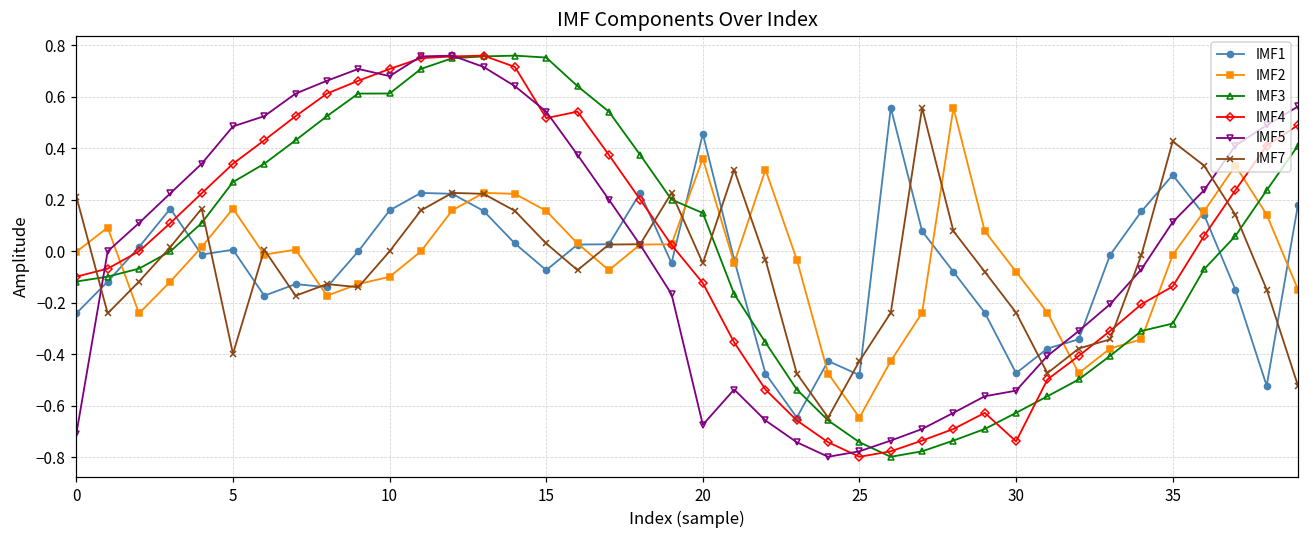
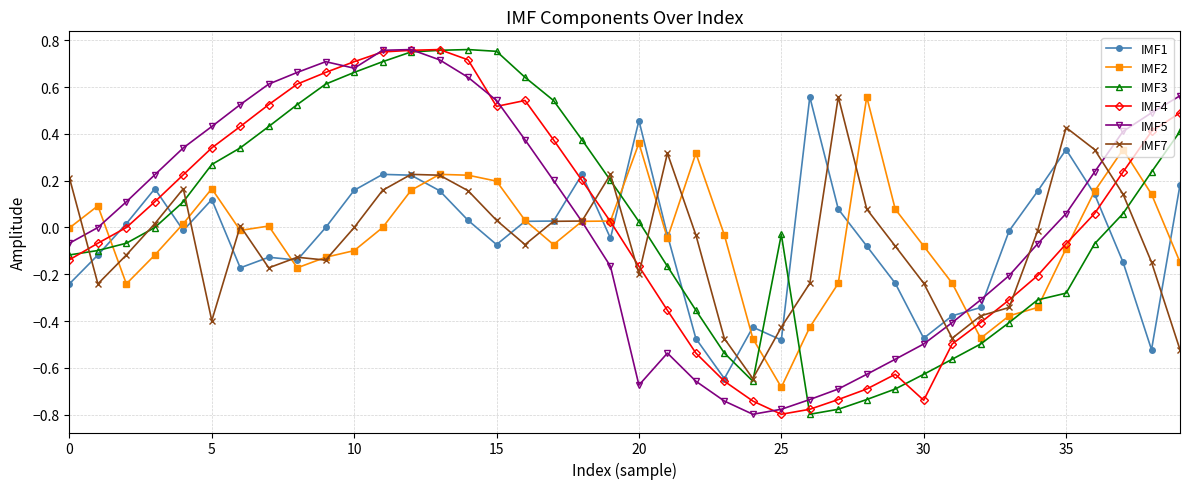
  {
    "IMF1": {
      "0": -0.24,
-     "5": 0.01,
+     "5": 0.12,
      "10": 0.16,
      "15": -0.07,
      "20": 0.46,
      "25": -0.48,
      "30": -0.47,
-     "35": 0.30
+     "35": 0.33
    },
    "IMF2": {
      "0": 0.00,
      "5": 0.17,
      "10": -0.10,
-     "15": 0.16,
+     "15": 0.20,
      "20": 0.36,
-     "25": -0.65,
+     "25": -0.68,
      "30": -0.08,
-     "35": -0.01
+     "35": -0.09
    },
    "IMF3": {
      "0": -0.12,
      "5": 0.27,
-     "10": 0.61,
+     "10": 0.66,
      "15": 0.75,
-     "20": 0.15,
-     "25": -0.74,
+     "20": 0.02,
+     "25": -0.03,
      "30": -0.63,
      "35": -0.28
    },
    "IMF4": {
-     "0": -0.10,
+     "0": -0.14,
      "5": 0.34,
      "10": 0.71,
      "15": 0.52,
-     "20": -0.12,
+     "20": -0.17,
      "25": -0.80,
      "30": -0.74,
-     "35": -0.14
+     "35": -0.07
    },
    "IMF5": {
-     "0": -0.71,
-     "5": 0.49,
+     "0": -0.07,
+     "5": 0.43,
      "10": 0.68,
      "15": 0.54,
      "20": -0.67,
      "25": -0.78,
-     "30": -0.54,
-     "35": 0.11
+     "30": -0.50,
+     "35": 0.06
    },
    "IMF7": {
      "0": 0.21,
      "5": -0.40,
      "10": 0.00,
      "15": 0.03,
-     "20": -0.05,
+     "20": -0.20,
      "25": -0.43,
      "30": -0.24,
      "35": 0.43
    }
  }
